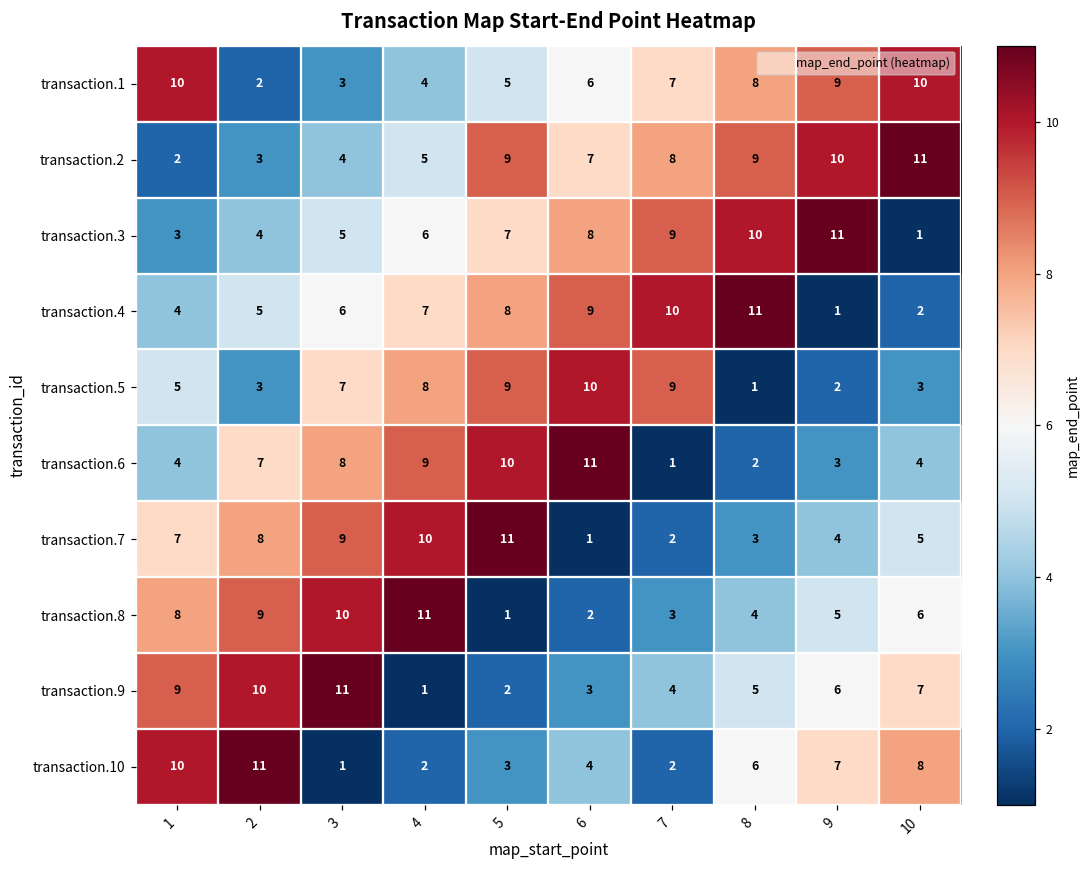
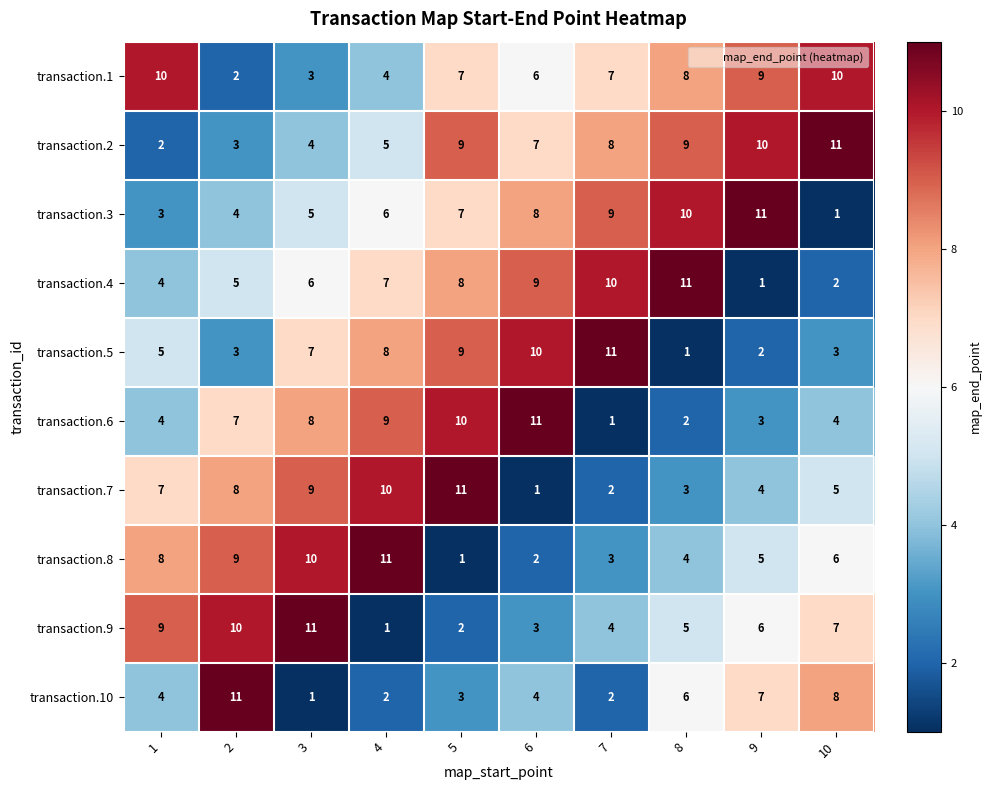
  {
    "transaction.1": {
      "1": 10,
      "2": 2,
      "3": 3,
      "4": 4,
-     "5": 5,
+     "5": 7,
      "6": 6,
      "7": 7,
      "8": 8,
      "9": 9,
      "10": 10
    },
    "transaction.2": {
      "1": 2,
      "2": 3,
      "3": 4,
      "4": 5,
      "5": 9,
      "6": 7,
      "7": 8,
      "8": 9,
      "9": 10,
      "10": 11
    },
    "transaction.3": {
      "1": 3,
      "2": 4,
      "3": 5,
      "4": 6,
      "5": 7,
      "6": 8,
      "7": 9,
      "8": 10,
      "9": 11,
      "10": 1
    },
    "transaction.4": {
      "1": 4,
      "2": 5,
      "3": 6,
      "4": 7,
      "5": 8,
      "6": 9,
      "7": 10,
      "8": 11,
      "9": 1,
      "10": 2
    },
    "transaction.5": {
      "1": 5,
      "2": 3,
      "3": 7,
      "4": 8,
      "5": 9,
      "6": 10,
-     "7": 9,
+     "7": 11,
      "8": 1,
      "9": 2,
      "10": 3
    },
    "transaction.6": {
      "1": 4,
      "2": 7,
      "3": 8,
      "4": 9,
      "5": 10,
      "6": 11,
      "7": 1,
      "8": 2,
      "9": 3,
      "10": 4
    },
    "transaction.7": {
      "1": 7,
      "2": 8,
      "3": 9,
      "4": 10,
      "5": 11,
      "6": 1,
      "7": 2,
      "8": 3,
      "9": 4,
      "10": 5
    },
    "transaction.8": {
      "1": 8,
      "2": 9,
      "3": 10,
      "4": 11,
      "5": 1,
      "6": 2,
      "7": 3,
      "8": 4,
      "9": 5,
      "10": 6
    },
    "transaction.9": {
      "1": 9,
      "2": 10,
      "3": 11,
      "4": 1,
      "5": 2,
      "6": 3,
      "7": 4,
      "8": 5,
      "9": 6,
      "10": 7
    },
    "transaction.10": {
-     "1": 10,
+     "1": 4,
      "2": 11,
      "3": 1,
      "4": 2,
      "5": 3,
      "6": 4,
      "7": 2,
      "8": 6,
      "9": 7,
      "10": 8
    }
  }
